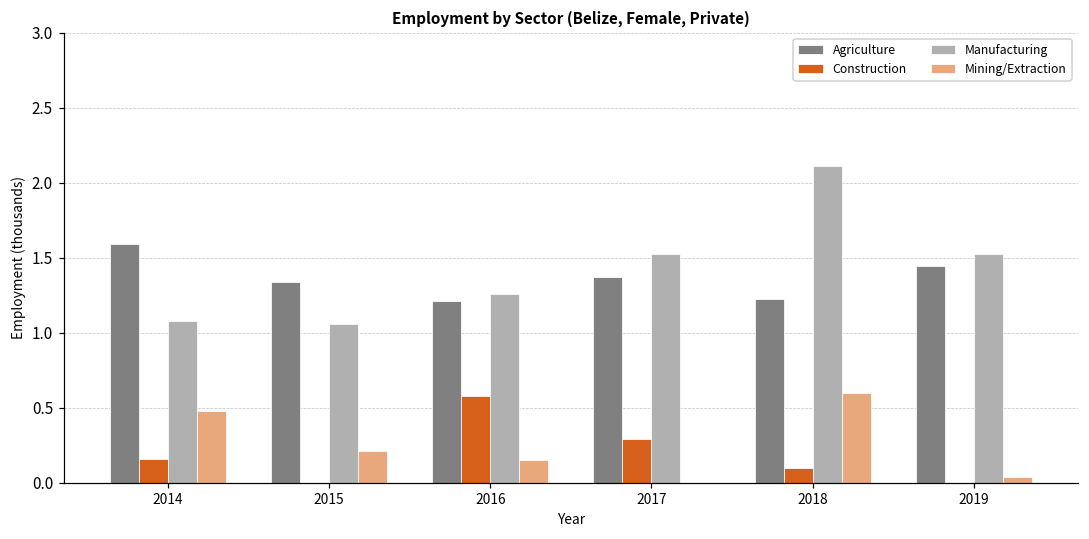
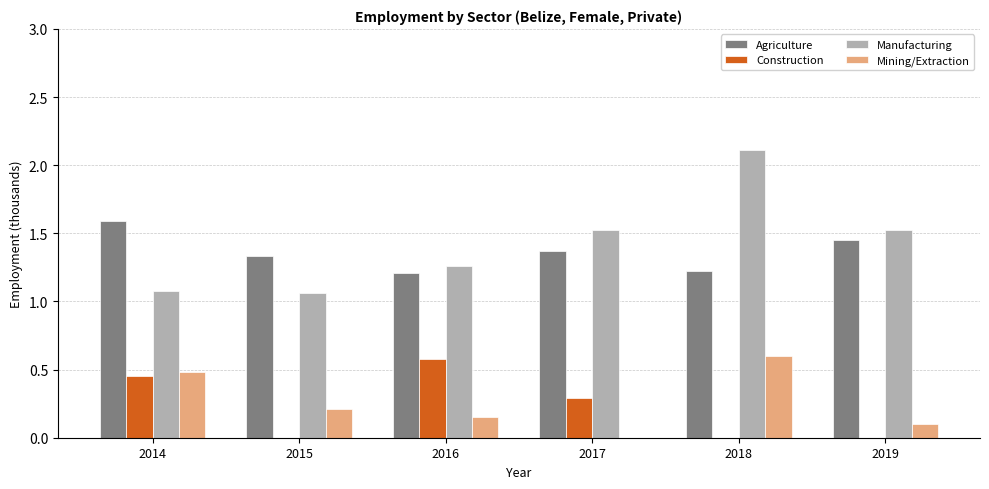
  {
    "Agriculture": {
      "2014": 1.59,
      "2015": 1.34,
      "2016": 1.21,
      "2017": 1.37,
      "2018": 1.22,
      "2019": 1.45
    },
    "Construction": {
-     "2014": 0.16,
+     "2014": 0.45,
      "2015": 0.00,
      "2016": 0.58,
      "2017": 0.29,
-     "2018": 0.1,
+     "2018": 0.0,
      "2019": 0.00
    },
    "Manufacturing": {
      "2014": 1.08,
      "2015": 1.06,
      "2016": 1.26,
      "2017": 1.52,
      "2018": 2.11,
      "2019": 1.53
    },
    "Mining/Extraction": {
      "2014": 0.48,
      "2015": 0.21,
      "2016": 0.15,
      "2017": 0.00,
      "2018": 0.60,
-     "2019": 0.04
+     "2019": 0.10
    }
  }
